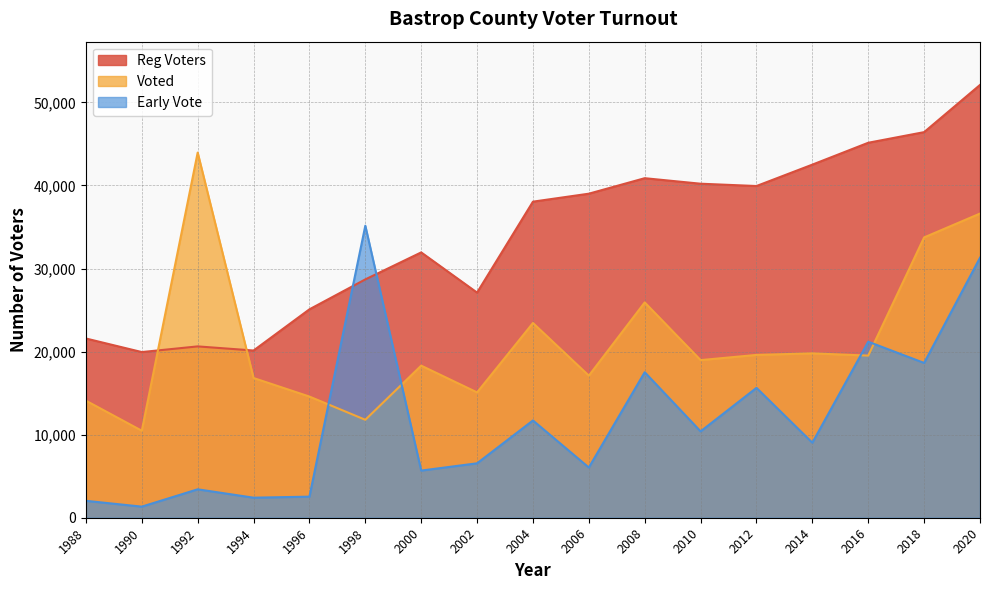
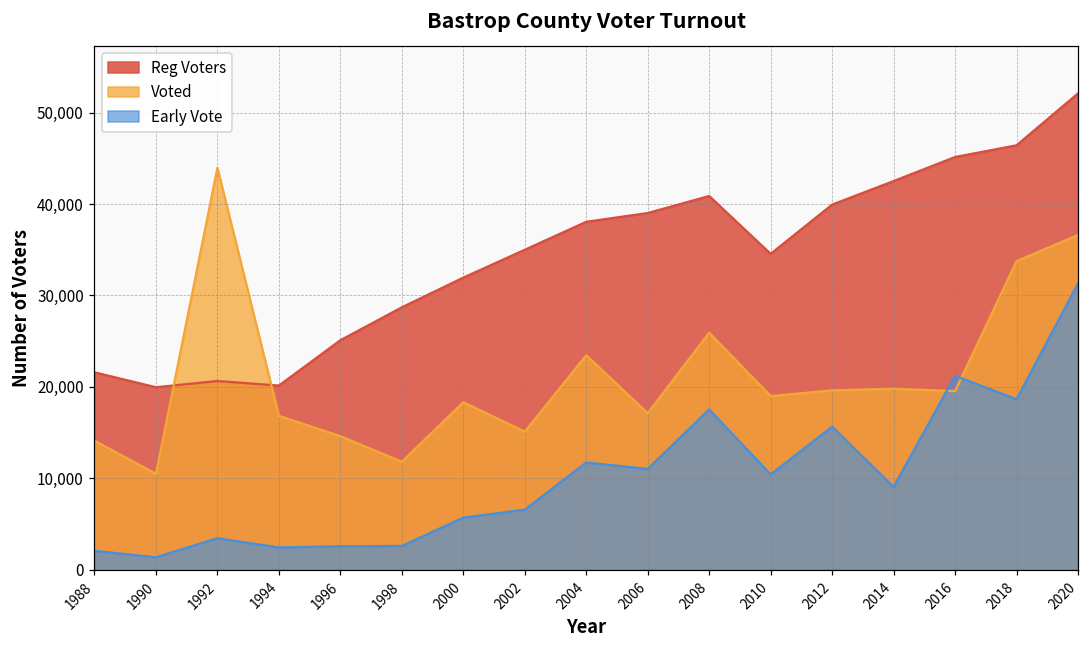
  {
    "Reg Voters": {
      "1988": "22,000",
      "1990": "20,000",
      "1992": "21,000",
      "1994": "20,000",
      "1996": "25,000",
      "1998": "29,000",
      "2000": "32,000",
-     "2002": "27,000",
+     "2002": "35,000",
      "2004": "38,000",
      "2006": "39,000",
      "2008": "41,000",
-     "2010": "40,000",
+     "2010": "35,000",
      "2012": "40,000",
      "2014": "43,000",
      "2016": "45,000",
      "2018": "46,000",
      "2020": "52,000"
    },
    "Voted": {
      "1988": "14,000",
      "1990": "10,000",
      "1992": "44,000",
      "1994": "17,000",
      "1996": "15,000",
      "1998": "12,000",
      "2000": "18,000",
      "2002": "15,000",
      "2004": "23,000",
      "2006": "17,000",
      "2008": "26,000",
      "2010": "19,000",
      "2012": "20,000",
      "2014": "20,000",
      "2016": "20,000",
      "2018": "34,000",
      "2020": "37,000"
    },
    "Early Vote": {
      "1988": "2,000",
      "1990": "1,000",
      "1992": "3,000",
      "1994": "2,000",
      "1996": "3,000",
-     "1998": "35,000",
+     "1998": "3,000",
      "2000": "6,000",
      "2002": "7,000",
      "2004": "12,000",
-     "2006": "6,000",
+     "2006": "11,000",
      "2008": "18,000",
      "2010": "10,000",
      "2012": "16,000",
      "2014": "9,000",
      "2016": "21,000",
      "2018": "19,000",
      "2020": "31,000"
    }
  }
